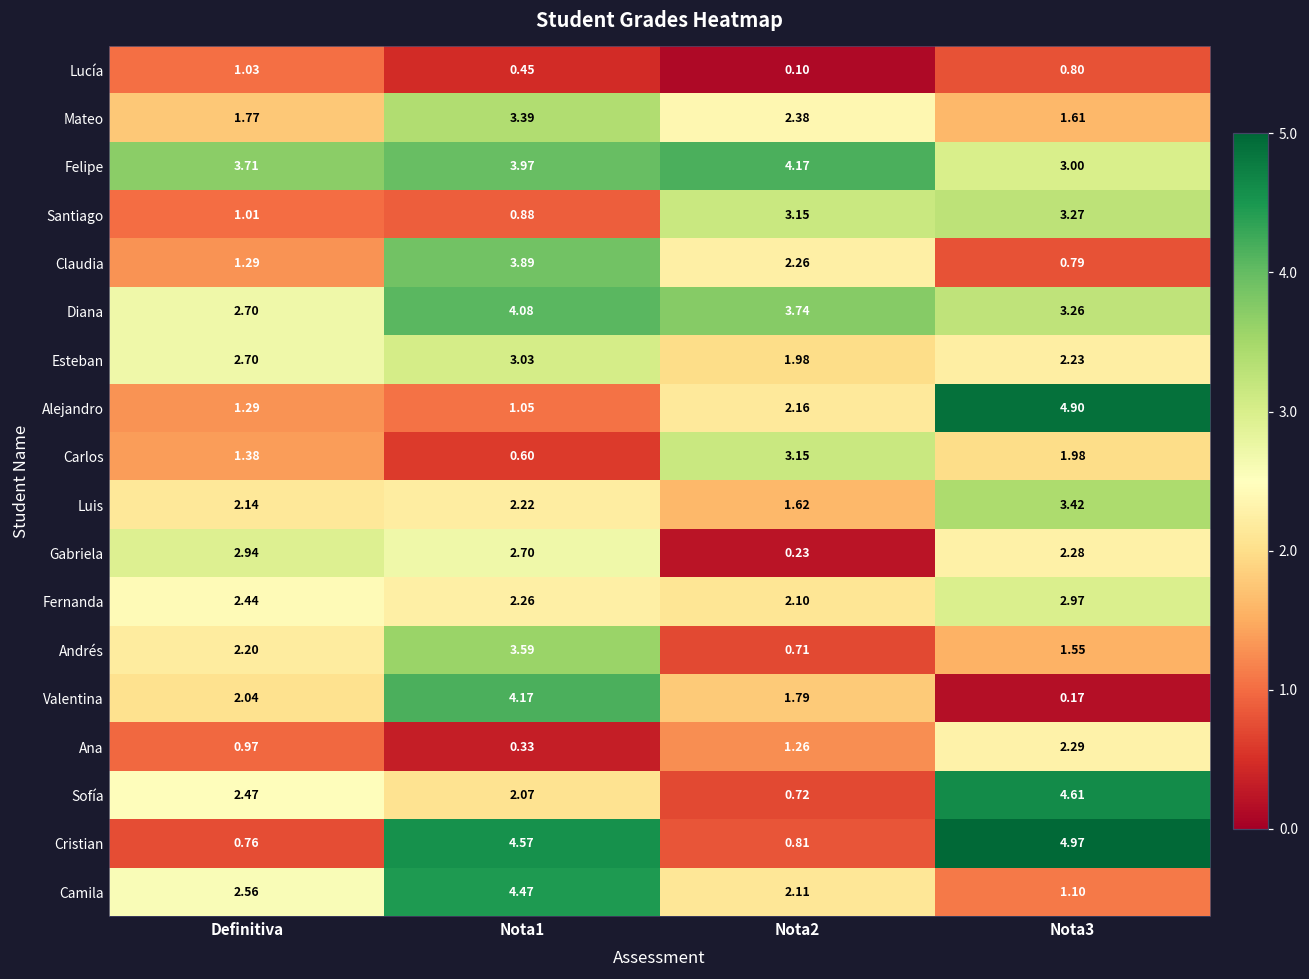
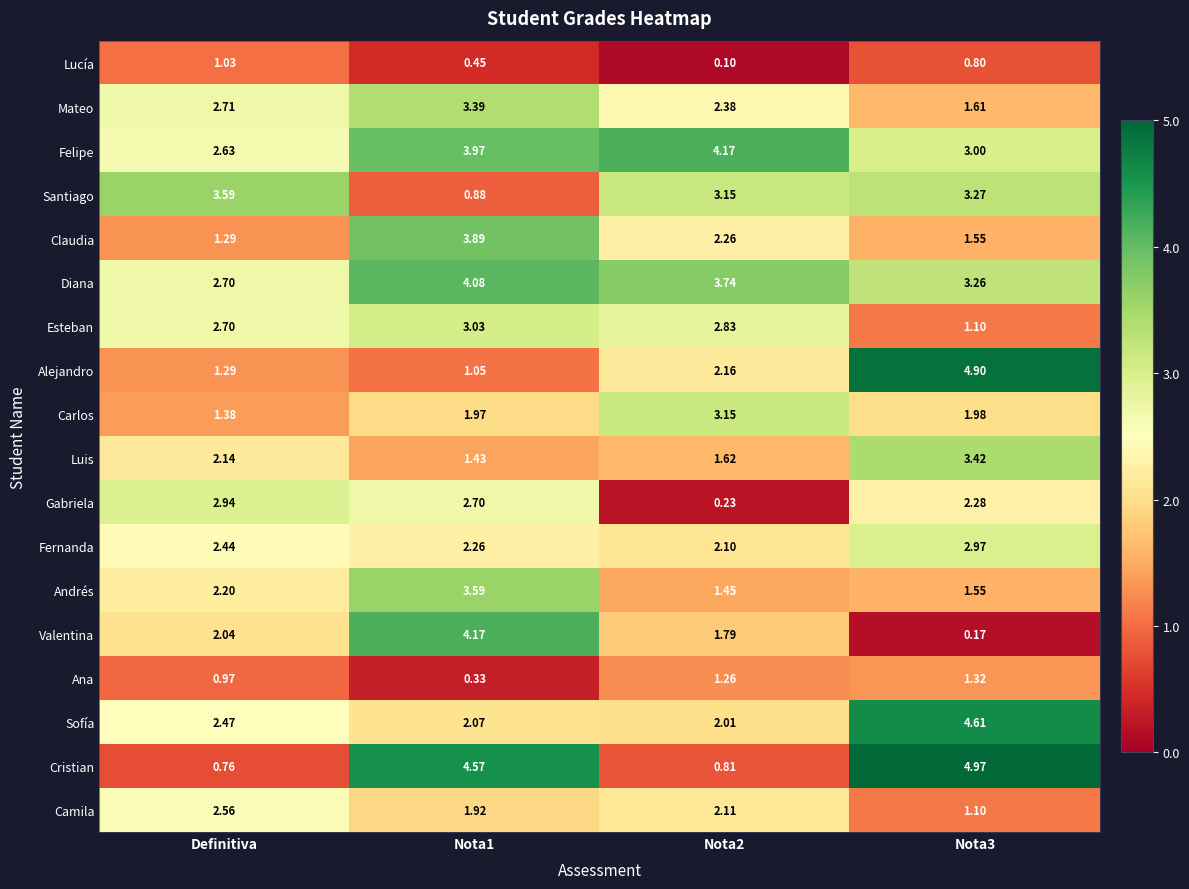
  {
    "Lucía": {
      "Definitiva": 1.03,
      "Nota1": 0.45,
      "Nota2": 0.10,
      "Nota3": 0.80
    },
    "Mateo": {
-     "Definitiva": 1.77,
+     "Definitiva": 2.71,
      "Nota1": 3.39,
      "Nota2": 2.38,
      "Nota3": 1.61
    },
    "Felipe": {
-     "Definitiva": 3.71,
+     "Definitiva": 2.63,
      "Nota1": 3.97,
      "Nota2": 4.17,
      "Nota3": 3.00
    },
    "Santiago": {
-     "Definitiva": 1.01,
+     "Definitiva": 3.59,
      "Nota1": 0.88,
      "Nota2": 3.15,
      "Nota3": 3.27
    },
    "Claudia": {
      "Definitiva": 1.29,
      "Nota1": 3.89,
      "Nota2": 2.26,
-     "Nota3": 0.79
+     "Nota3": 1.55
    },
    "Diana": {
      "Definitiva": 2.70,
      "Nota1": 4.08,
      "Nota2": 3.74,
      "Nota3": 3.26
    },
    "Esteban": {
      "Definitiva": 2.70,
      "Nota1": 3.03,
-     "Nota2": 1.98,
-     "Nota3": 2.23
+     "Nota2": 2.83,
+     "Nota3": 1.10
    },
    "Alejandro": {
      "Definitiva": 1.29,
      "Nota1": 1.05,
      "Nota2": 2.16,
      "Nota3": 4.90
    },
    "Carlos": {
      "Definitiva": 1.38,
-     "Nota1": 0.60,
+     "Nota1": 1.97,
      "Nota2": 3.15,
      "Nota3": 1.98
    },
    "Luis": {
      "Definitiva": 2.14,
-     "Nota1": 2.22,
+     "Nota1": 1.43,
      "Nota2": 1.62,
      "Nota3": 3.42
    },
    "Gabriela": {
      "Definitiva": 2.94,
      "Nota1": 2.70,
      "Nota2": 0.23,
      "Nota3": 2.28
    },
    "Fernanda": {
      "Definitiva": 2.44,
      "Nota1": 2.26,
      "Nota2": 2.10,
      "Nota3": 2.97
    },
    "Andrés": {
      "Definitiva": 2.20,
      "Nota1": 3.59,
-     "Nota2": 0.71,
+     "Nota2": 1.45,
      "Nota3": 1.55
    },
    "Valentina": {
      "Definitiva": 2.04,
      "Nota1": 4.17,
      "Nota2": 1.79,
      "Nota3": 0.17
    },
    "Ana": {
      "Definitiva": 0.97,
      "Nota1": 0.33,
      "Nota2": 1.26,
-     "Nota3": 2.29
+     "Nota3": 1.32
    },
    "Sofía": {
      "Definitiva": 2.47,
      "Nota1": 2.07,
-     "Nota2": 0.72,
+     "Nota2": 2.01,
      "Nota3": 4.61
    },
    "Cristian": {
      "Definitiva": 0.76,
      "Nota1": 4.57,
      "Nota2": 0.81,
      "Nota3": 4.97
    },
    "Camila": {
      "Definitiva": 2.56,
-     "Nota1": 4.47,
+     "Nota1": 1.92,
      "Nota2": 2.11,
      "Nota3": 1.10
    }
  }
